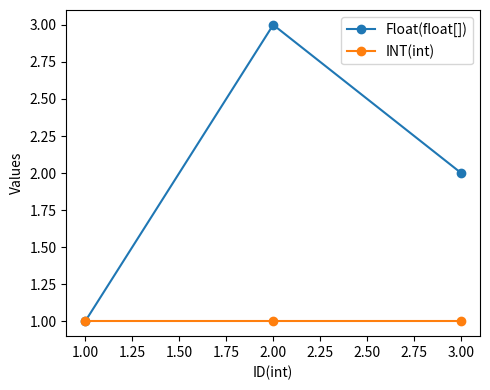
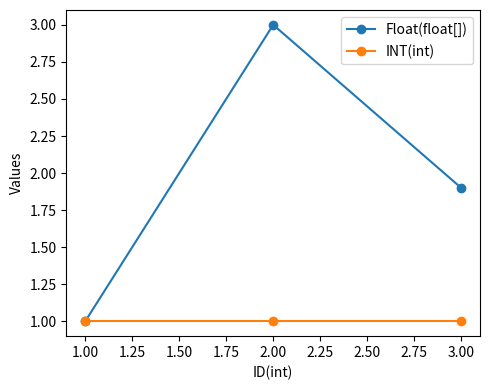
  {
    "Float(float[])": {
      "2.00": 3.0,
-     "3.00": 2.0
+     "3.00": 1.9
    },
    "INT(int)": {
      "2.00": 1.0,
      "3.00": 1.0
    }
  }
